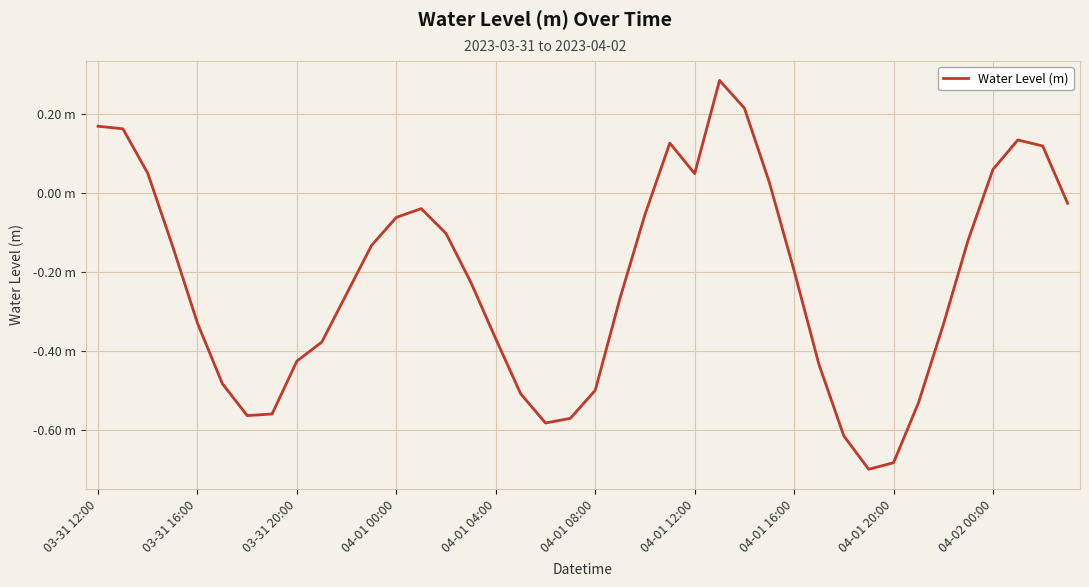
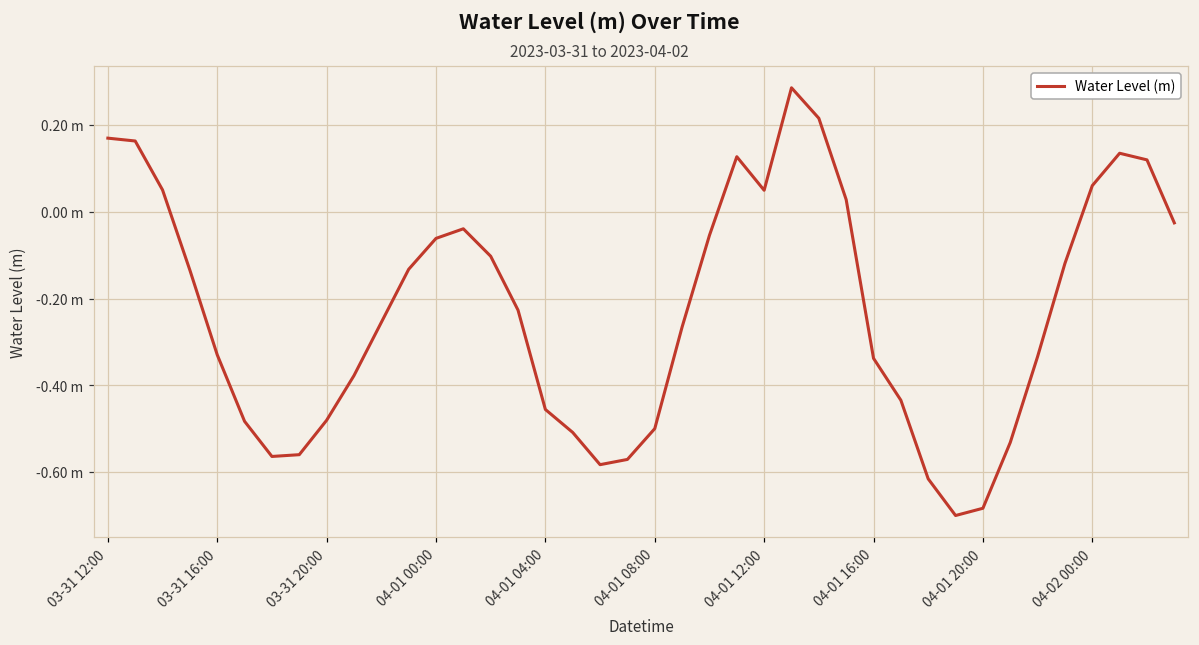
  {
    "03-31 12:00": "0.17 m",
    "03-31 16:00": "-0.33 m",
-   "03-31 20:00": "-0.43 m",
+   "03-31 20:00": "-0.48 m",
    "04-01 00:00": "-0.06 m",
-   "04-01 04:00": "-0.37 m",
+   "04-01 04:00": "-0.46 m",
    "04-01 08:00": "-0.50 m",
    "04-01 12:00": "0.05 m",
-   "04-01 16:00": "-0.20 m",
+   "04-01 16:00": "-0.34 m",
    "04-01 20:00": "-0.68 m",
    "04-02 00:00": "0.06 m"
  }
